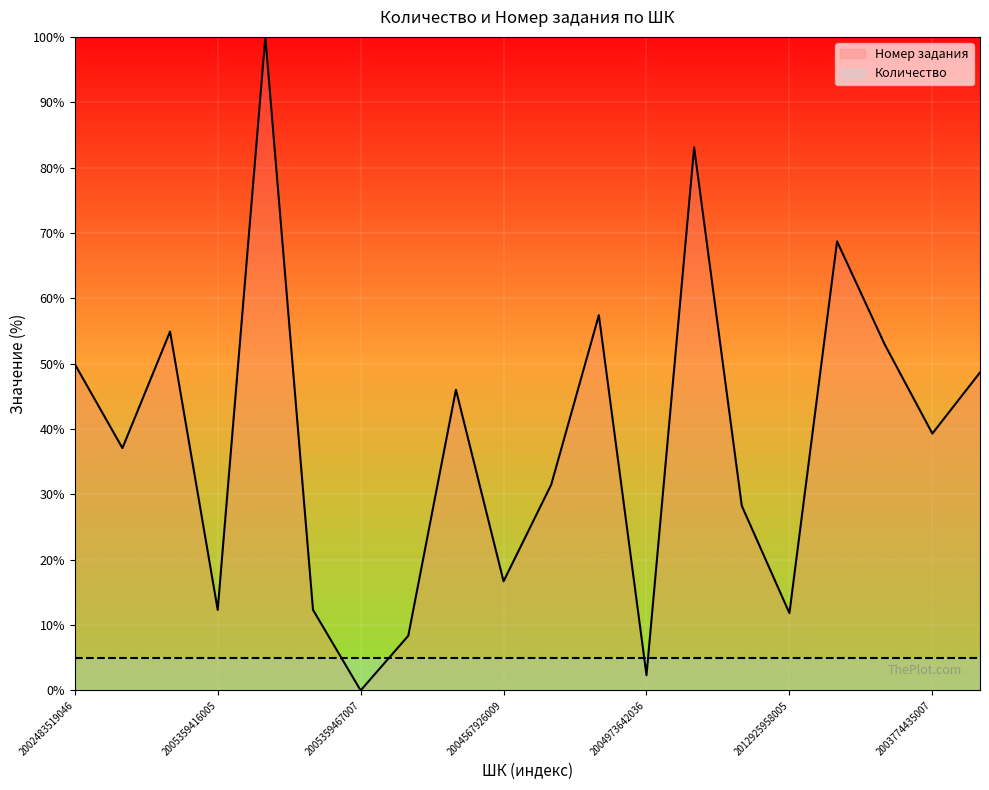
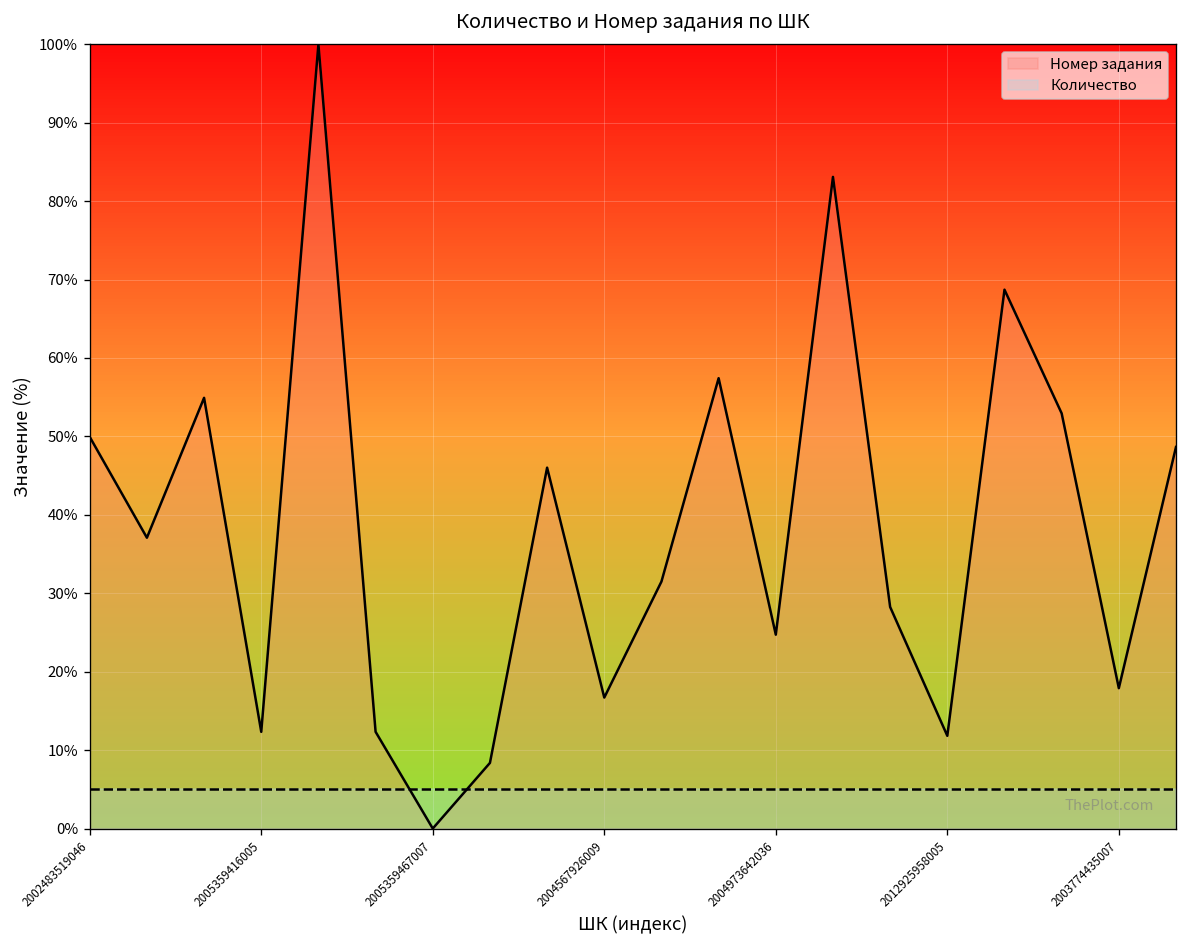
  {
    "Номер задания": {
      "2002483519046": "50%",
      "2005359416005": "12%",
-     "2004973642036": "2%",
+     "2004973642036": "25%",
      "2012925958005": "12%",
-     "2003774435007": "39%"
+     "2003774435007": "18%"
    },
    "Количество": {
      "2002483519046": "5%",
      "2005359416005": "5%",
      "2004973642036": "5%",
      "2012925958005": "5%",
      "2003774435007": "5%"
    }
  }
